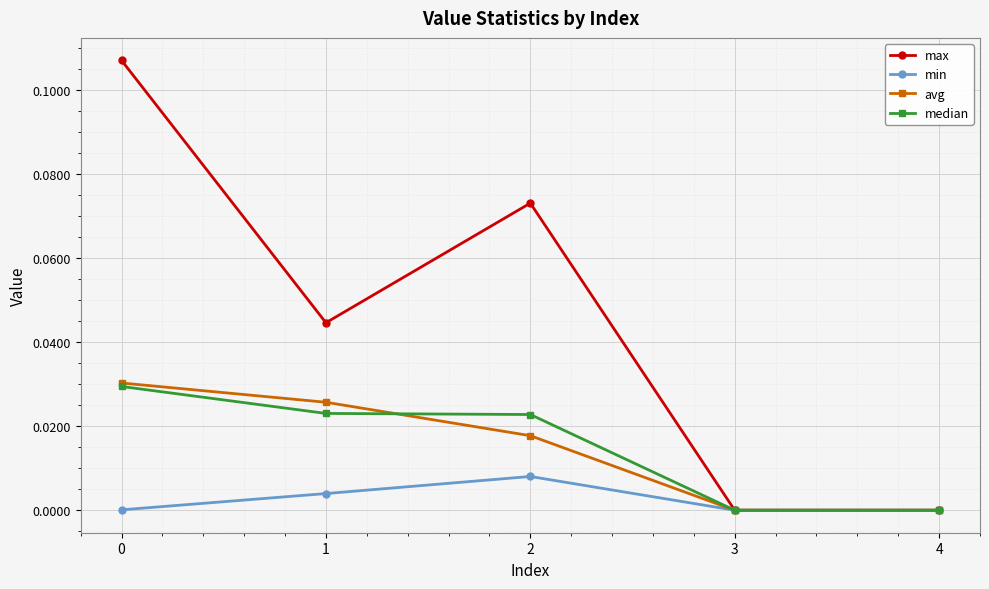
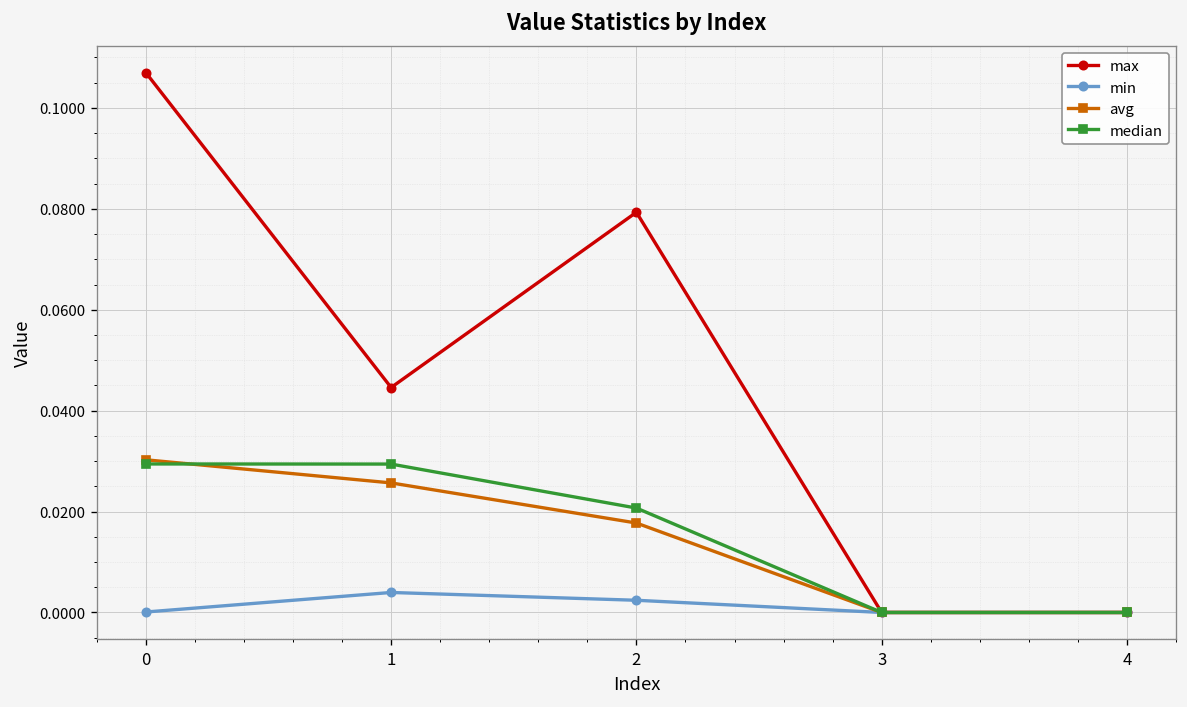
  {
    "max": {
      "0": 0.107,
      "1": 0.045,
-     "2": 0.073
+     "2": 0.079
    },
    "min": {
      "0": 0.000,
      "1": 0.004,
-     "2": 0.008
+     "2": 0.002
    },
    "avg": {
      "0": 0.030,
      "1": 0.026,
      "2": 0.018
    },
    "median": {
      "0": 0.029,
-     "1": 0.023,
-     "2": 0.023
+     "1": 0.029,
+     "2": 0.021
    }
  }
